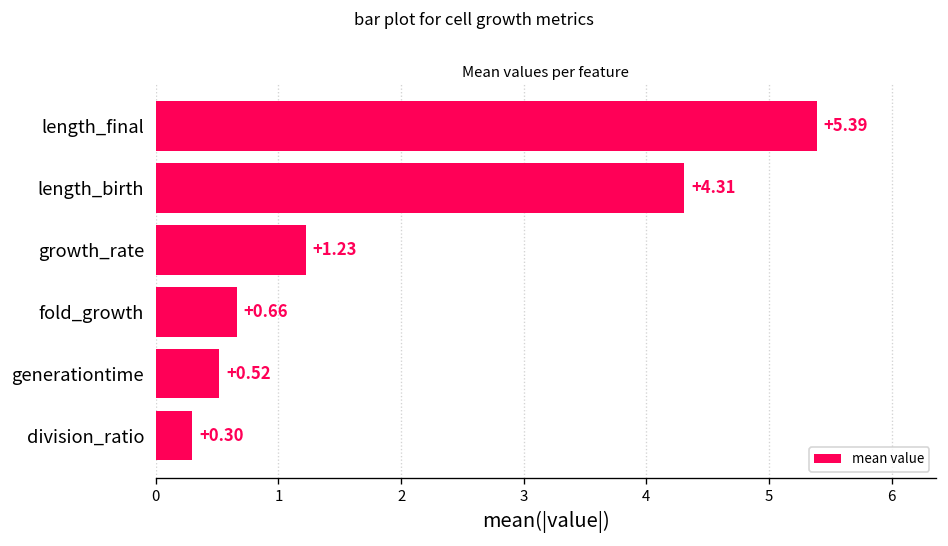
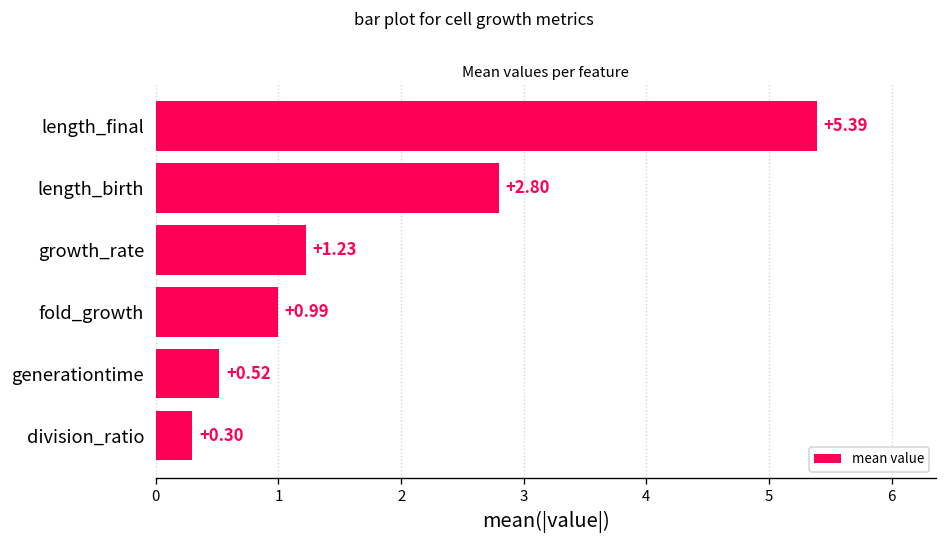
  {
    "length_final": "+5.39",
-   "length_birth": "+4.31",
+   "length_birth": "+2.80",
    "growth_rate": "+1.23",
-   "fold_growth": "+0.66",
+   "fold_growth": "+0.99",
    "generationtime": "+0.52",
    "division_ratio": "+0.30"
  }
